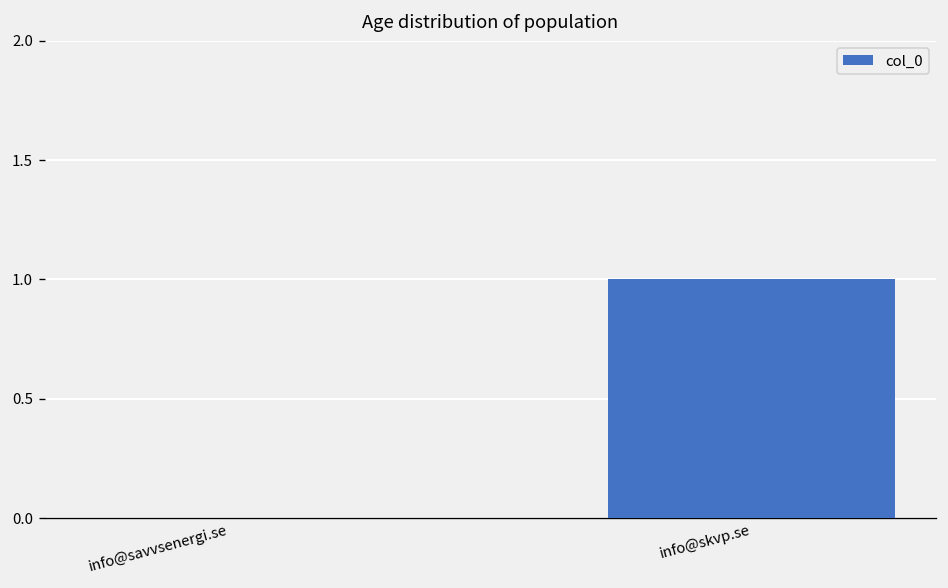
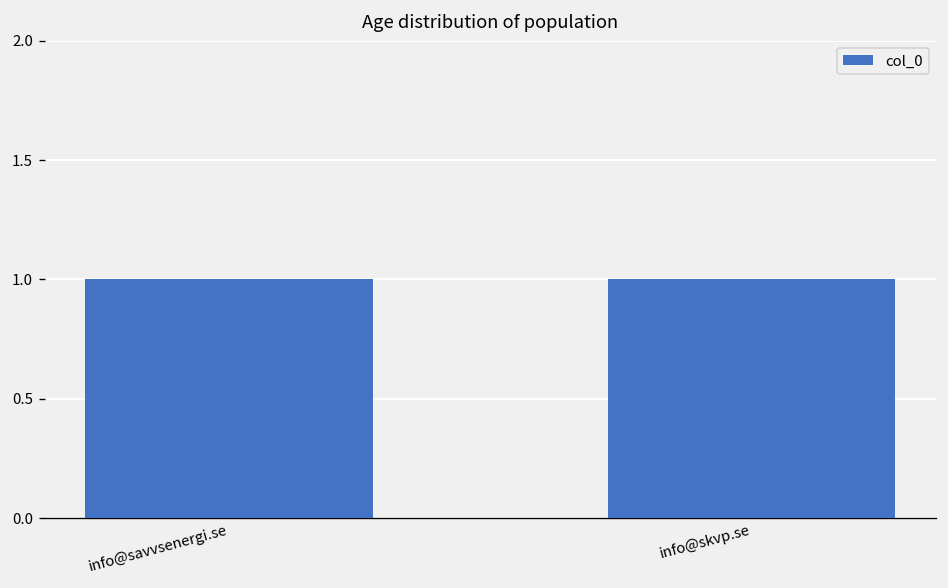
  {
-   "info@savvsenergi.se": 0,
+   "info@savvsenergi.se": 1,
    "info@skvp.se": 1
  }
